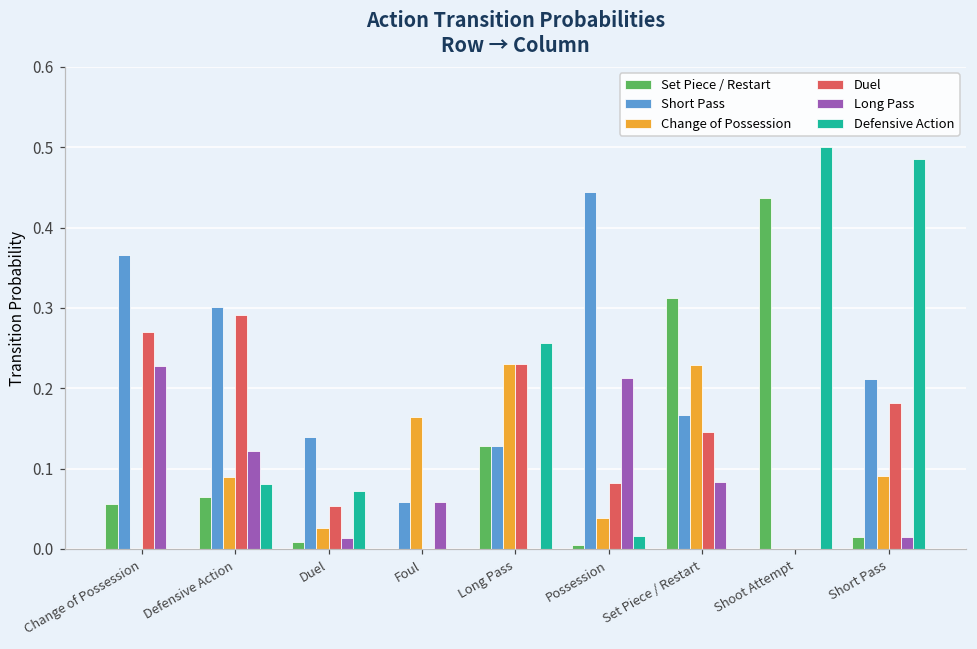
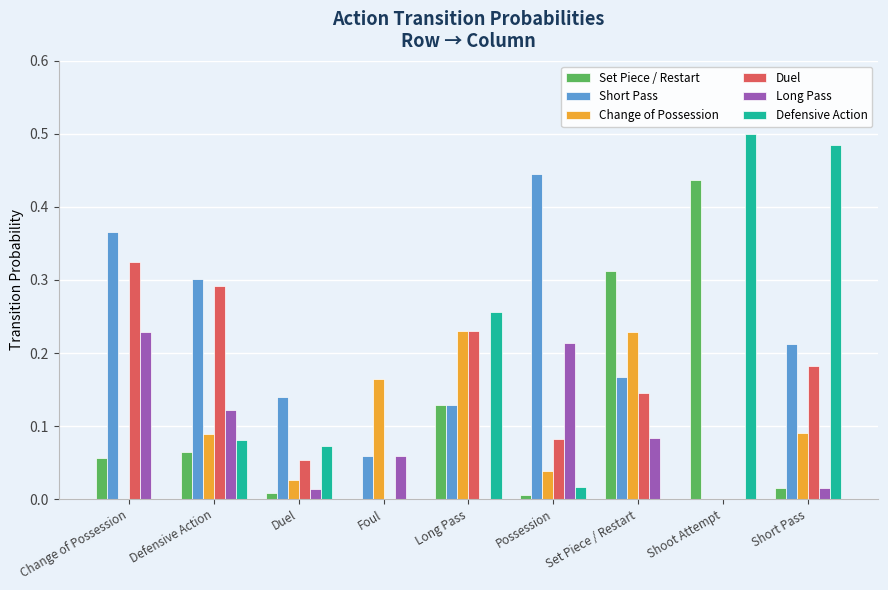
  {
    "Set Piece / Restart": {
      "Change of Possession": 0.06,
      "Defensive Action": 0.07,
      "Duel": 0.01,
      "Foul": 0.00,
      "Long Pass": 0.13,
      "Possession": 0.01,
      "Set Piece / Restart": 0.31,
      "Shoot Attempt": 0.44,
      "Short Pass": 0.02
    },
    "Short Pass": {
      "Change of Possession": 0.37,
      "Defensive Action": 0.30,
      "Duel": 0.14,
      "Foul": 0.06,
      "Long Pass": 0.13,
      "Possession": 0.44,
      "Set Piece / Restart": 0.17,
      "Shoot Attempt": 0.00,
      "Short Pass": 0.21
    },
    "Change of Possession": {
      "Change of Possession": 0.00,
      "Defensive Action": 0.09,
      "Duel": 0.03,
      "Foul": 0.16,
      "Long Pass": 0.23,
      "Possession": 0.04,
      "Set Piece / Restart": 0.23,
      "Shoot Attempt": 0.00,
      "Short Pass": 0.09
    },
    "Duel": {
-     "Change of Possession": 0.27,
+     "Change of Possession": 0.32,
      "Defensive Action": 0.29,
      "Duel": 0.05,
      "Foul": 0.00,
      "Long Pass": 0.23,
      "Possession": 0.08,
      "Set Piece / Restart": 0.15,
      "Shoot Attempt": 0.00,
      "Short Pass": 0.18
    },
    "Long Pass": {
      "Change of Possession": 0.23,
      "Defensive Action": 0.12,
      "Duel": 0.01,
      "Foul": 0.06,
      "Long Pass": 0.00,
      "Possession": 0.21,
      "Set Piece / Restart": 0.08,
      "Shoot Attempt": 0.00,
      "Short Pass": 0.02
    },
    "Defensive Action": {
      "Change of Possession": 0.00,
      "Defensive Action": 0.08,
      "Duel": 0.07,
      "Foul": 0.00,
      "Long Pass": 0.26,
      "Possession": 0.02,
      "Set Piece / Restart": 0.00,
      "Shoot Attempt": 0.50,
      "Short Pass": 0.48
    }
  }
